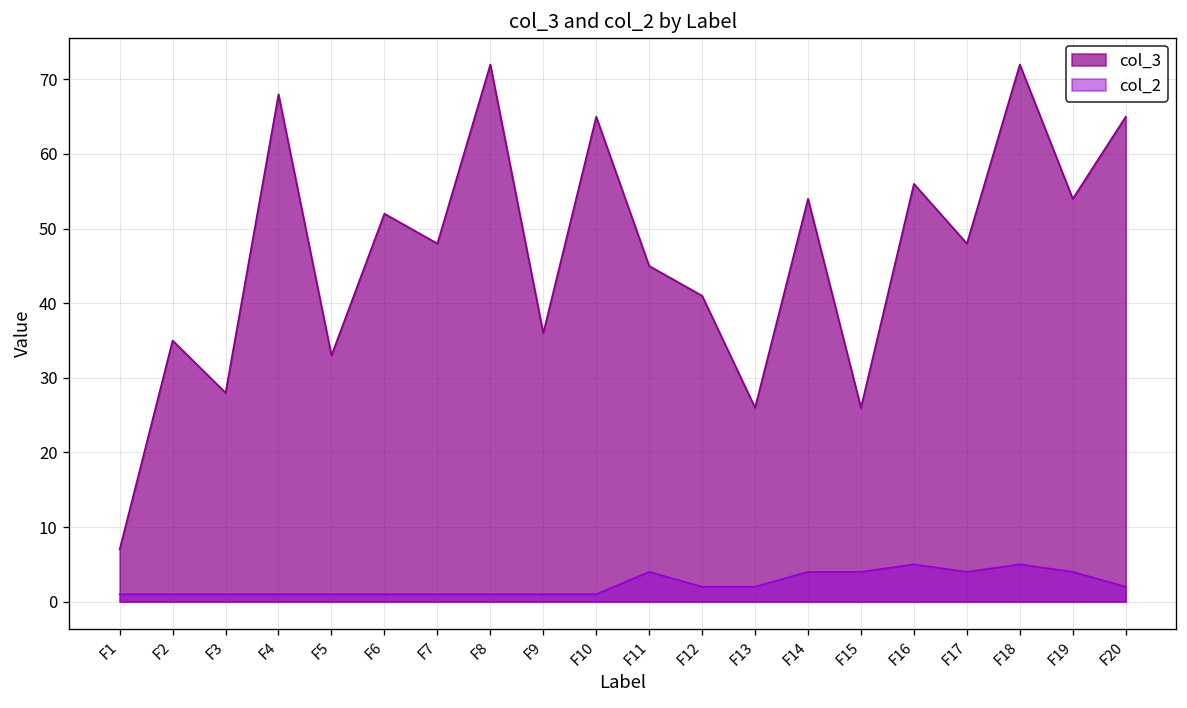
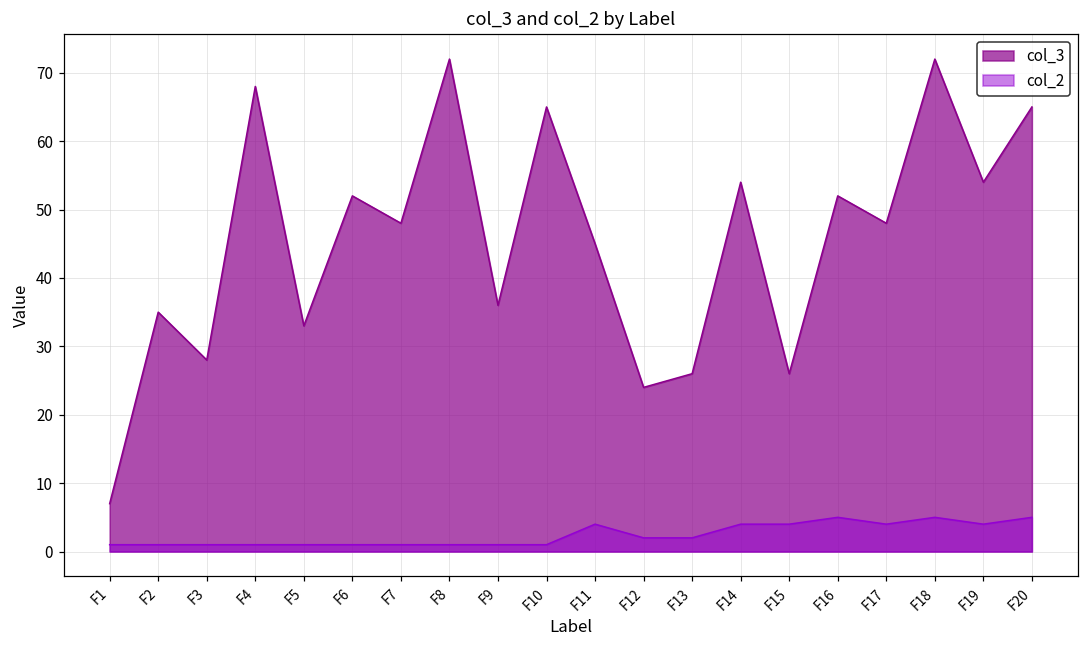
  {
    "col_3": {
      "F1": 7,
      "F2": 35,
      "F3": 28,
      "F4": 68,
      "F5": 33,
      "F6": 52,
      "F7": 48,
      "F8": 72,
      "F9": 36,
      "F10": 65,
      "F11": 45,
-     "F12": 41,
+     "F12": 24,
      "F13": 26,
      "F14": 54,
      "F15": 26,
-     "F16": 56,
+     "F16": 52,
      "F17": 48,
      "F18": 72,
      "F19": 54,
      "F20": 65
    },
    "col_2": {
      "F1": 1,
      "F2": 1,
      "F3": 1,
      "F4": 1,
      "F5": 1,
      "F6": 1,
      "F7": 1,
      "F8": 1,
      "F9": 1,
      "F10": 1,
      "F11": 4,
      "F12": 2,
      "F13": 2,
      "F14": 4,
      "F15": 4,
      "F16": 5,
      "F17": 4,
      "F18": 5,
      "F19": 4,
-     "F20": 2
+     "F20": 5
    }
  }
